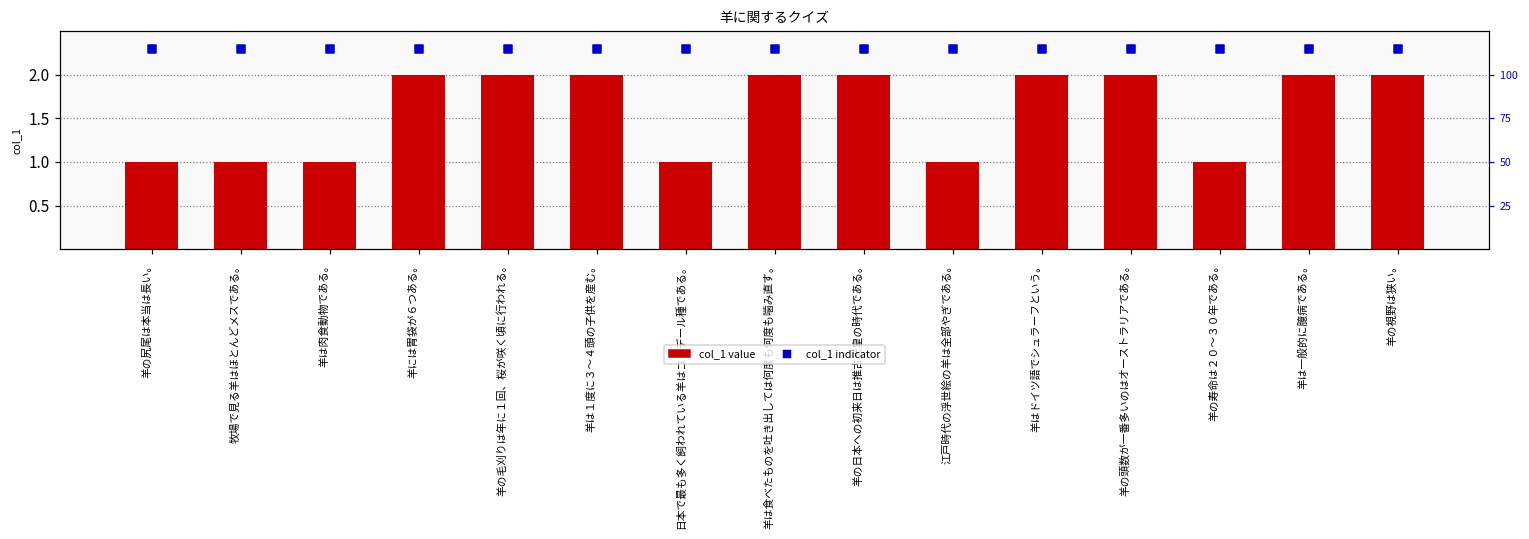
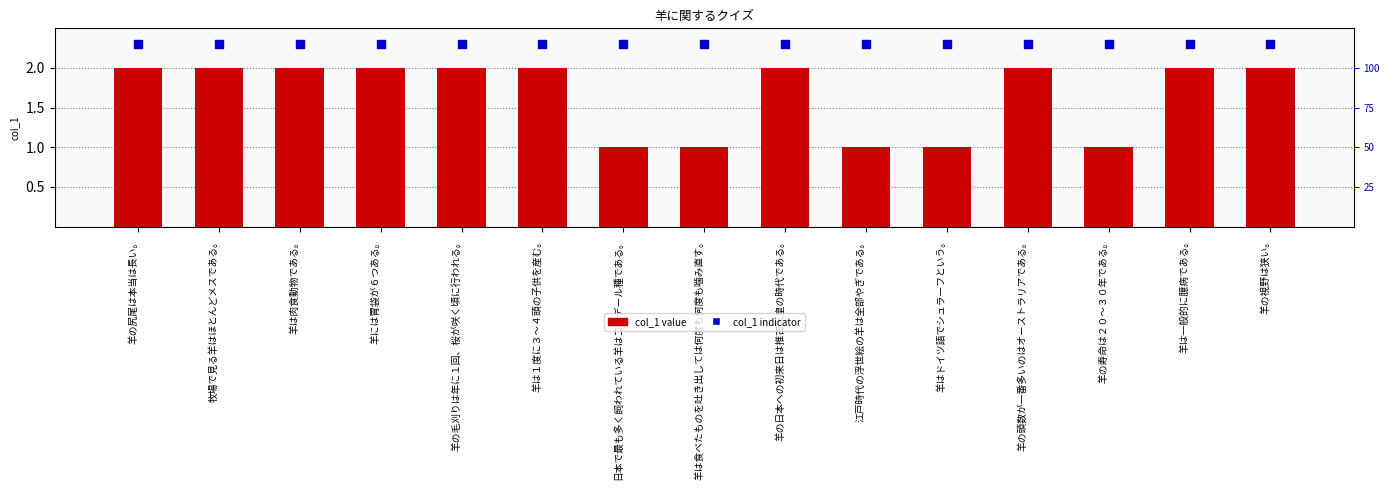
  {
    "col_1 value": {
-     "羊の尻尾は本当は長い。": 1,
-     "牧場で見る羊はほとんどメスである。": 1,
-     "羊は肉食動物である。": 1,
+     "羊の尻尾は本当は長い。": 2,
+     "牧場で見る羊はほとんどメスである。": 2,
+     "羊は肉食動物である。": 2,
      "羊には胃袋が６つある。": 2,
      "羊の毛刈りは年に１回、桜が咲く頃に行われる。": 2,
      "羊は１度に３〜４頭の子供を産む。": 2,
      "日本で最も多く飼われている羊はコリデール種である。": 1,
-     "羊は食べたものを吐き出しては何度も何度も噛み直す。": 2,
+     "羊は食べたものを吐き出しては何度も何度も噛み直す。": 1,
      "羊の日本への初来日は推古天皇の時代である。": 2,
      "江戸時代の浮世絵の羊は全部やぎである。": 1,
-     "羊はドイツ語でシュラーフという。": 2,
+     "羊はドイツ語でシュラーフという。": 1,
      "羊の頭数が一番多いのはオーストラリアである。": 2,
      "羊の寿命は２０〜３０年である。": 1,
      "羊は一般的に臆病である。": 2,
      "羊の視野は狭い。": 2
    }
  }
